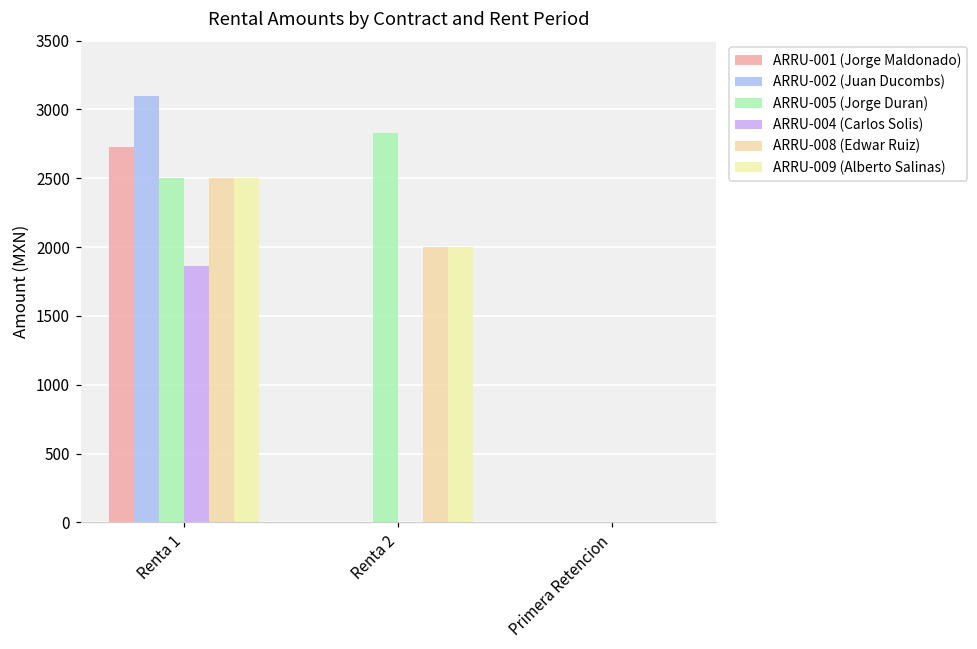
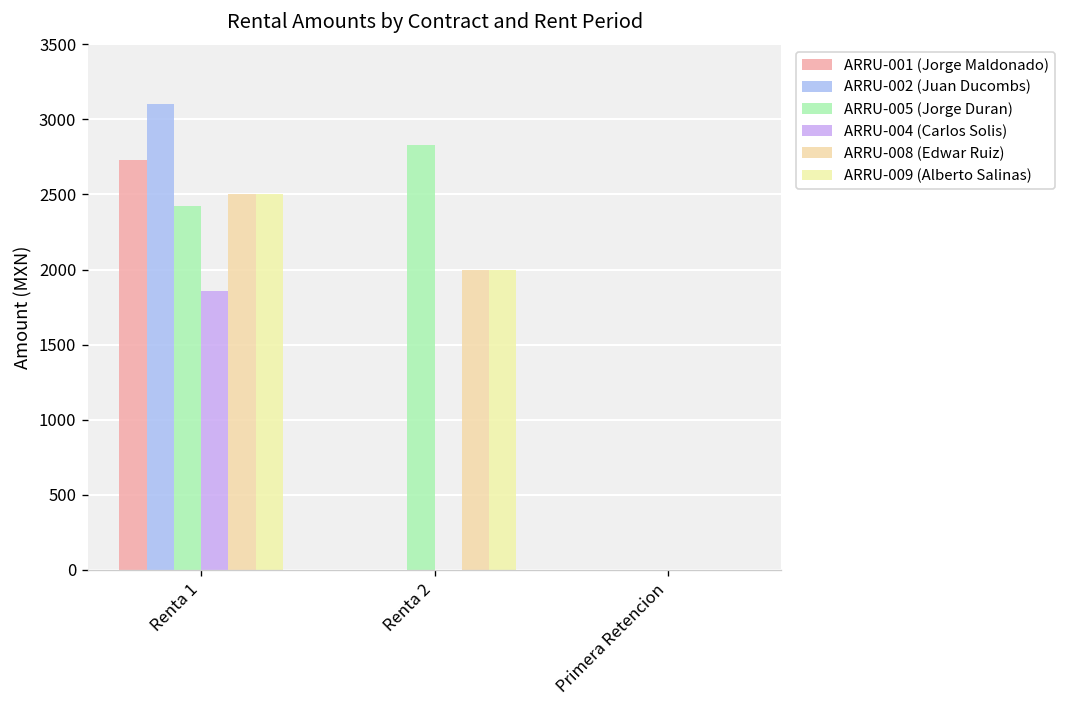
  {
    "ARRU-005 (Jorge Duran)": {
-     "Renta 1": 2500,
+     "Renta 1": 2420,
      "Renta 2": 2830,
      "Primera Retencion": 0
    }
  }
